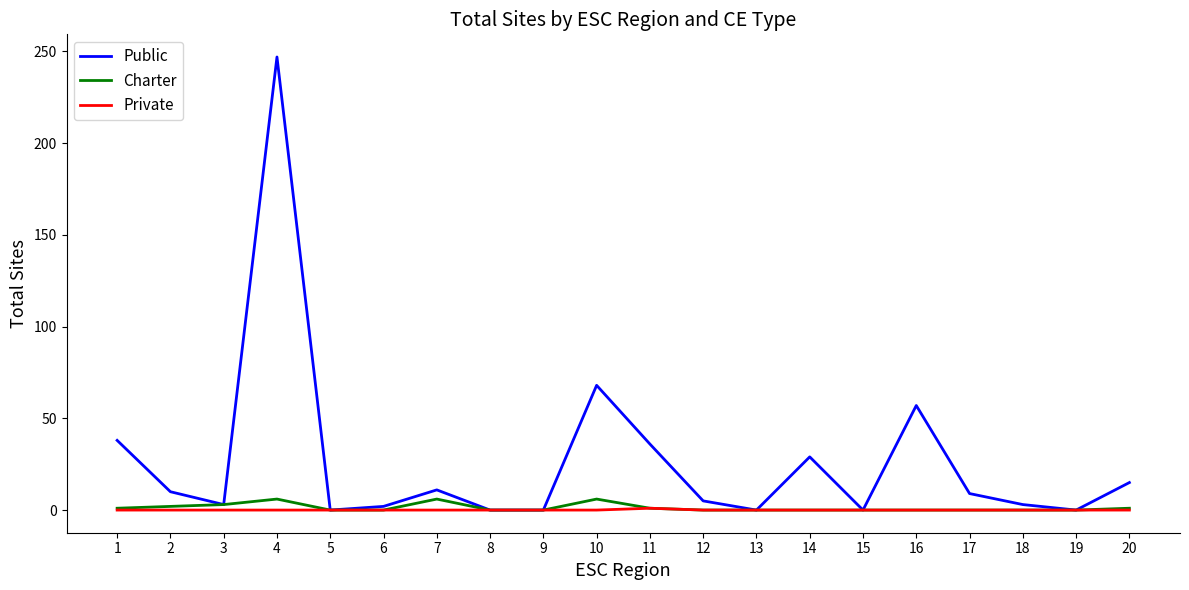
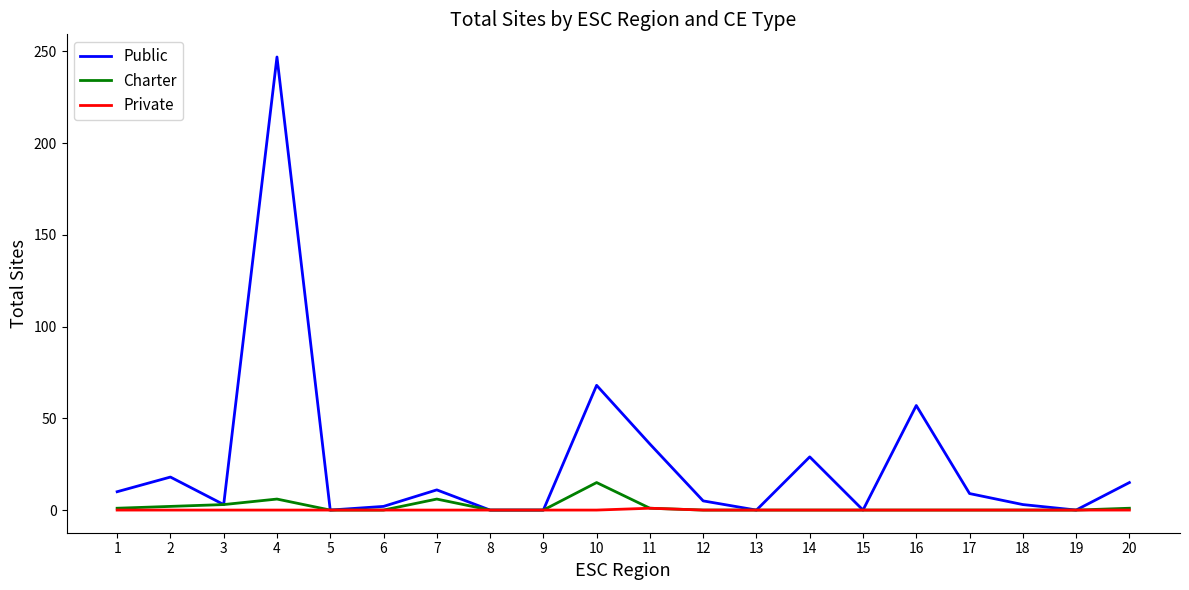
  {
    "Public": {
-     "1": 38,
-     "2": 10,
+     "1": 10,
+     "2": 18,
      "4": 247,
      "6": 2,
      "7": 11,
      "10": 68,
      "11": 36,
      "12": 5,
      "14": 29,
      "16": 57,
      "17": 9,
      "18": 3,
      "20": 15
    },
    "Charter": {
      "2": 2,
      "4": 6,
      "7": 6,
-     "10": 6
+     "10": 15
    },
    "Private": {
      "2": 0,
      "3": 0,
      "4": 0,
      "7": 0,
      "10": 0
    }
  }
